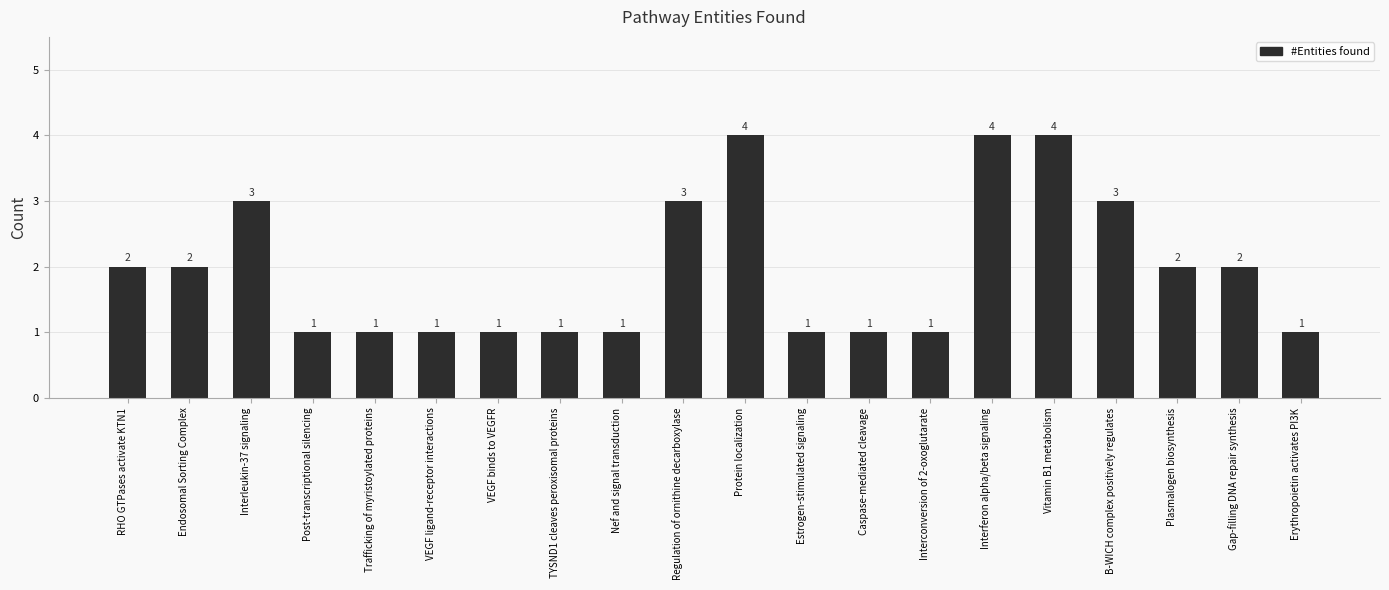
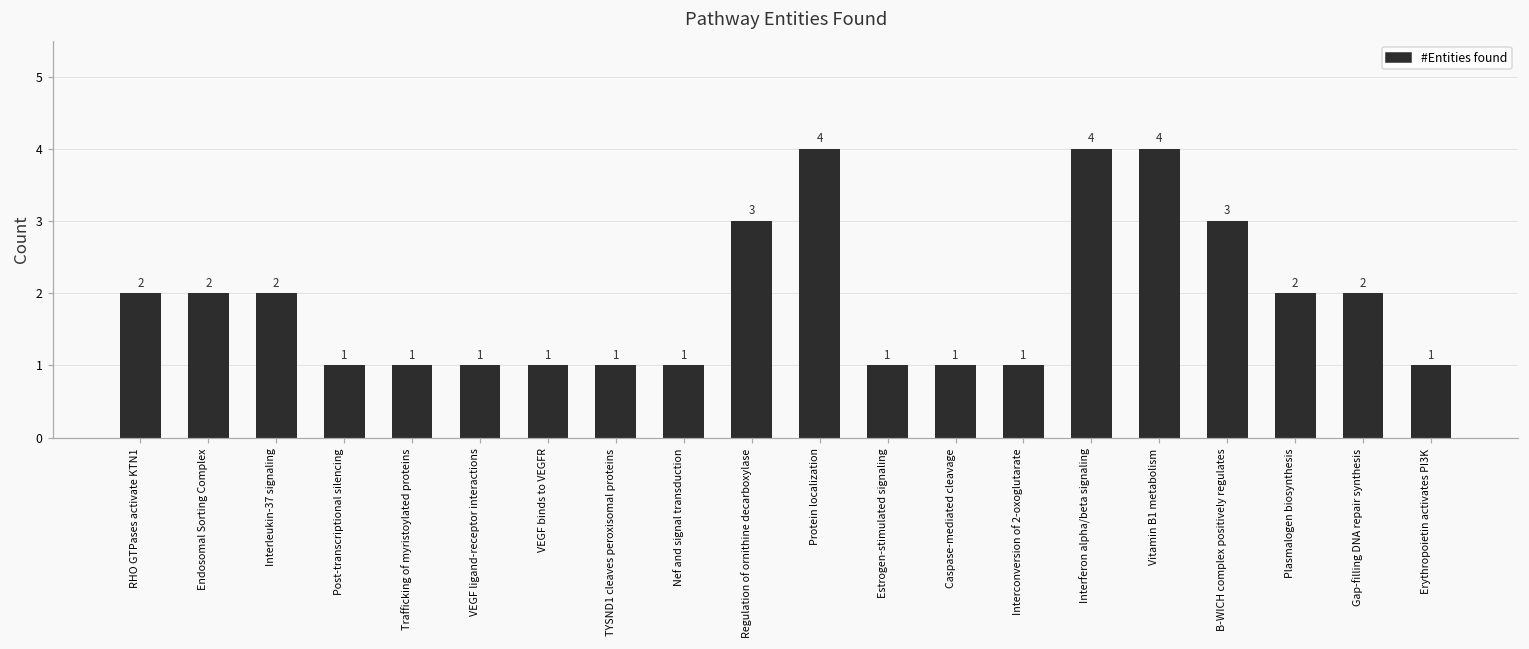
  {
    "RHO GTPases activate KTN1": 2,
    "Endosomal Sorting Complex": 2,
-   "Interleukin-37 signaling": 3,
+   "Interleukin-37 signaling": 2,
    "Post-transcriptional silencing": 1,
    "Trafficking of myristoylated proteins": 1,
    "VEGF ligand-receptor interactions": 1,
    "VEGF binds to VEGFR": 1,
    "TYSND1 cleaves peroxisomal proteins": 1,
    "Nef and signal transduction": 1,
    "Regulation of ornithine decarboxylase": 3,
    "Protein localization": 4,
    "Estrogen-stimulated signaling": 1,
    "Caspase-mediated cleavage": 1,
    "Interconversion of 2-oxoglutarate": 1,
    "Interferon alpha/beta signaling": 4,
    "Vitamin B1 metabolism": 4,
    "B-WICH complex positively regulates": 3,
    "Plasmalogen biosynthesis": 2,
    "Gap-filling DNA repair synthesis": 2,
    "Erythropoietin activates PI3K": 1
  }
